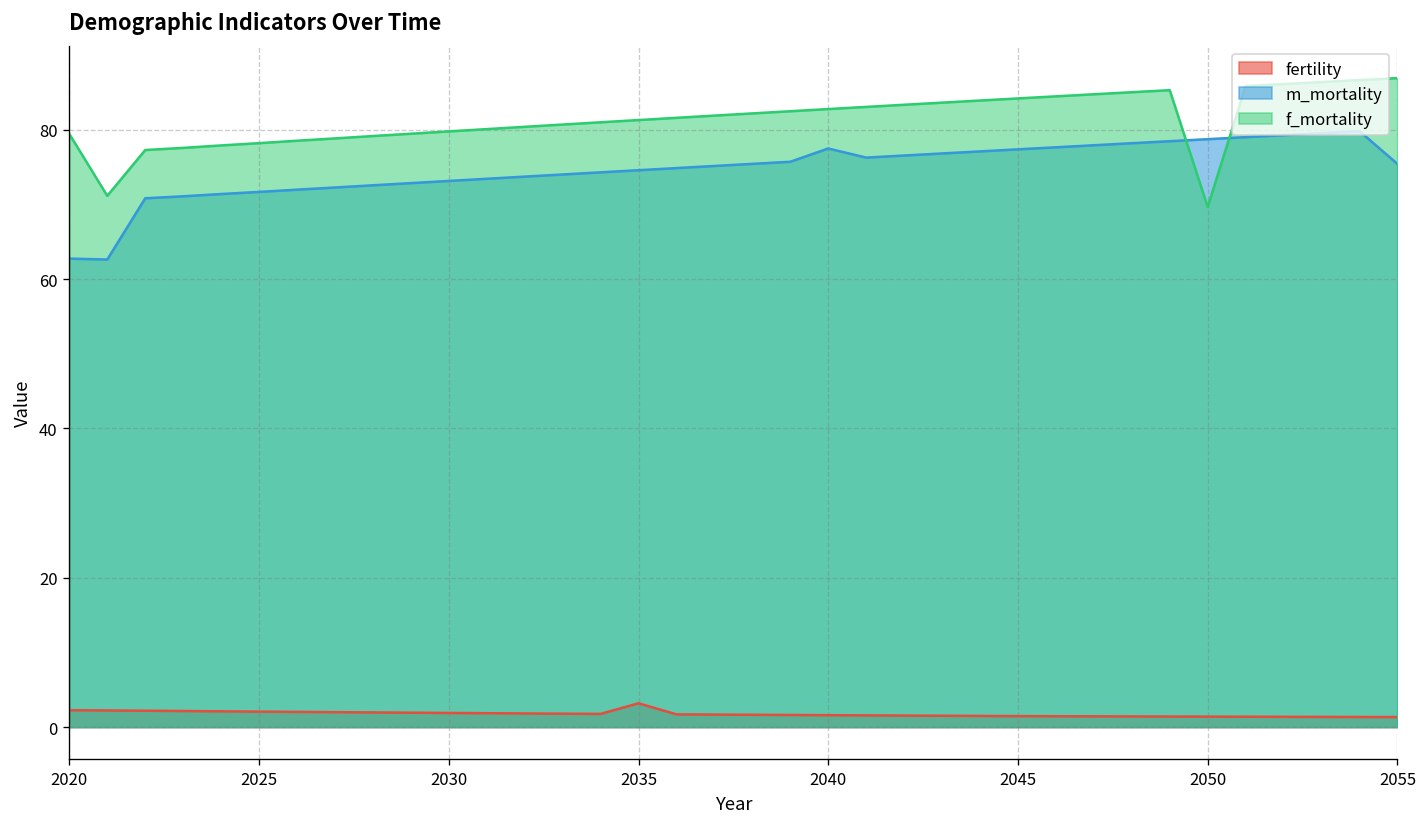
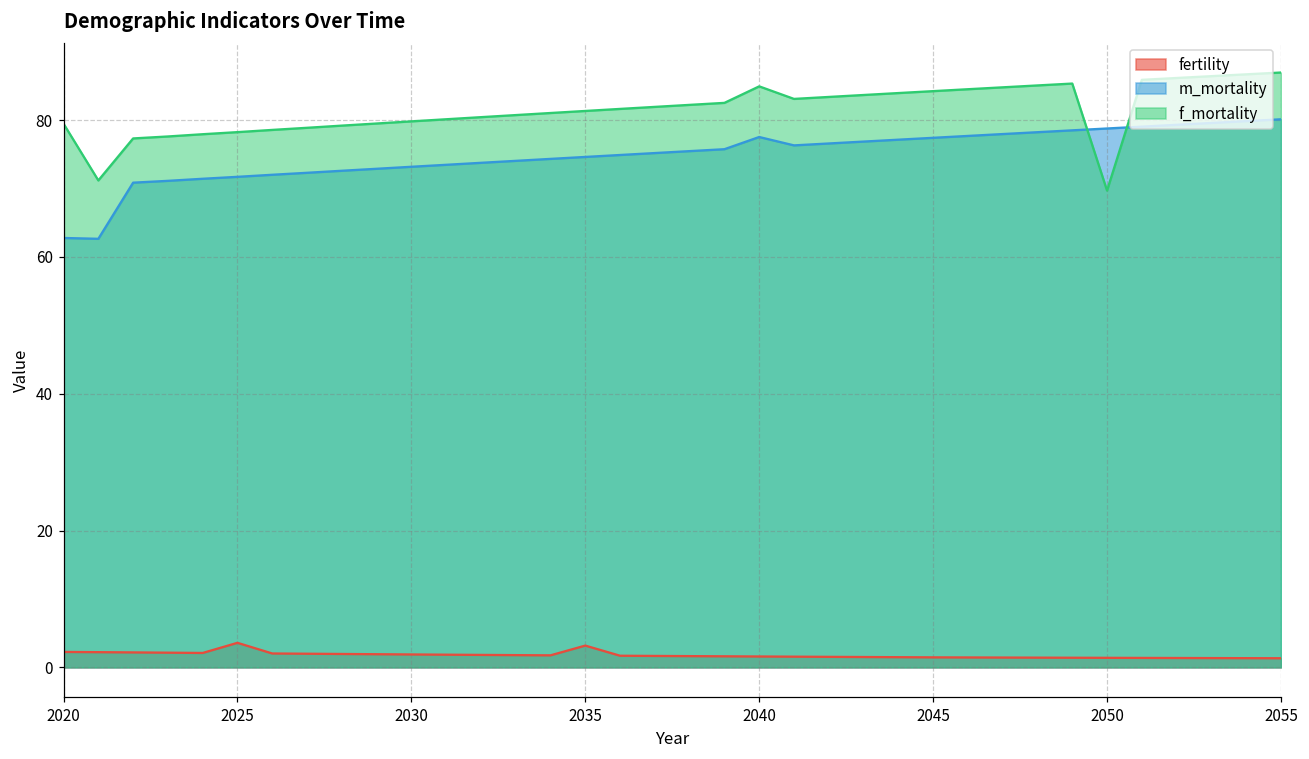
  {
    "fertility": {
      "2020": 2,
-     "2025": 2,
+     "2025": 4,
      "2030": 2,
      "2035": 3,
      "2040": 2,
      "2045": 1,
      "2050": 1,
      "2055": 1
    },
    "m_mortality": {
      "2020": 63,
      "2025": 72,
      "2030": 73,
      "2035": 75,
      "2040": 78,
      "2045": 77,
      "2050": 79,
-     "2055": 75
+     "2055": 80
    },
    "f_mortality": {
      "2020": 79,
      "2025": 78,
      "2030": 80,
      "2035": 81,
-     "2040": 83,
+     "2040": 85,
      "2045": 84,
      "2050": 70,
      "2055": 87
    }
  }
